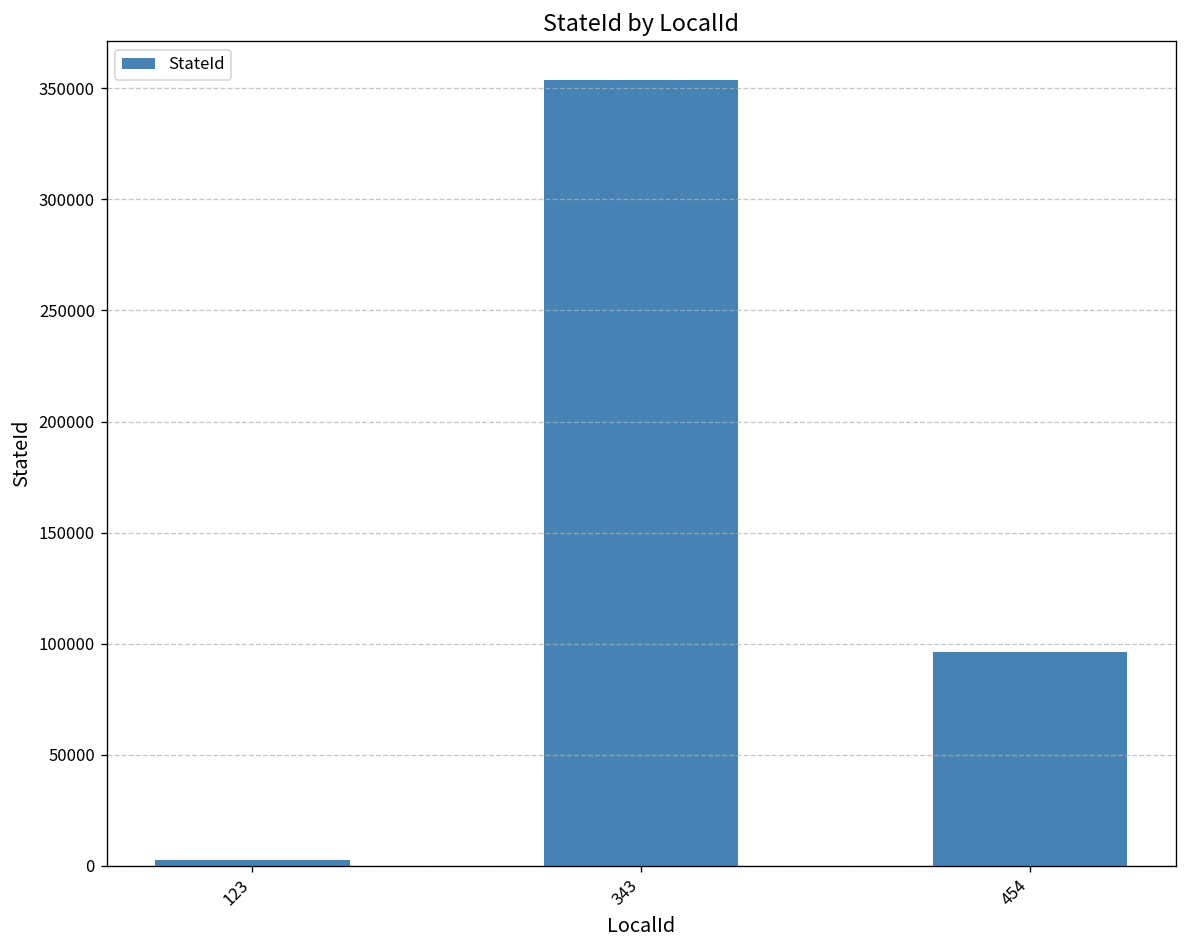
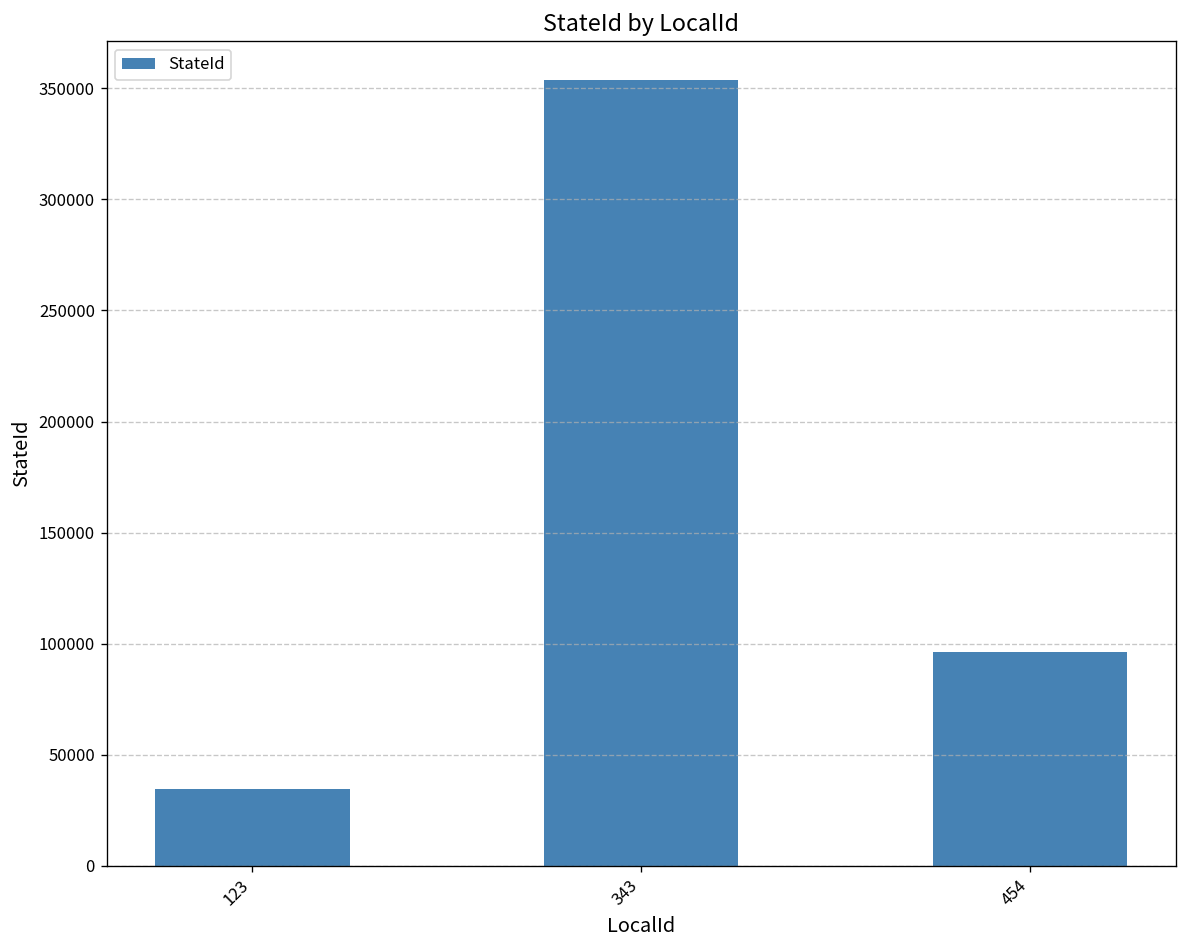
  {
-   "123": 3000,
+   "123": 35000,
    "343": 354000,
    "454": 96000
  }
